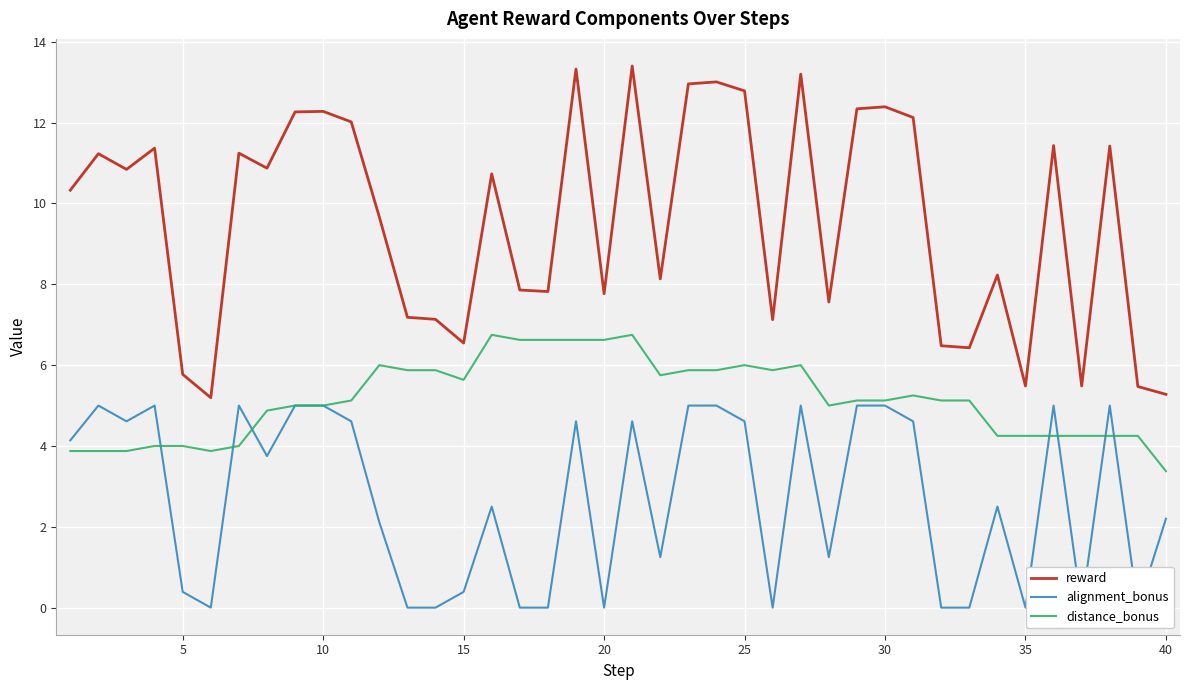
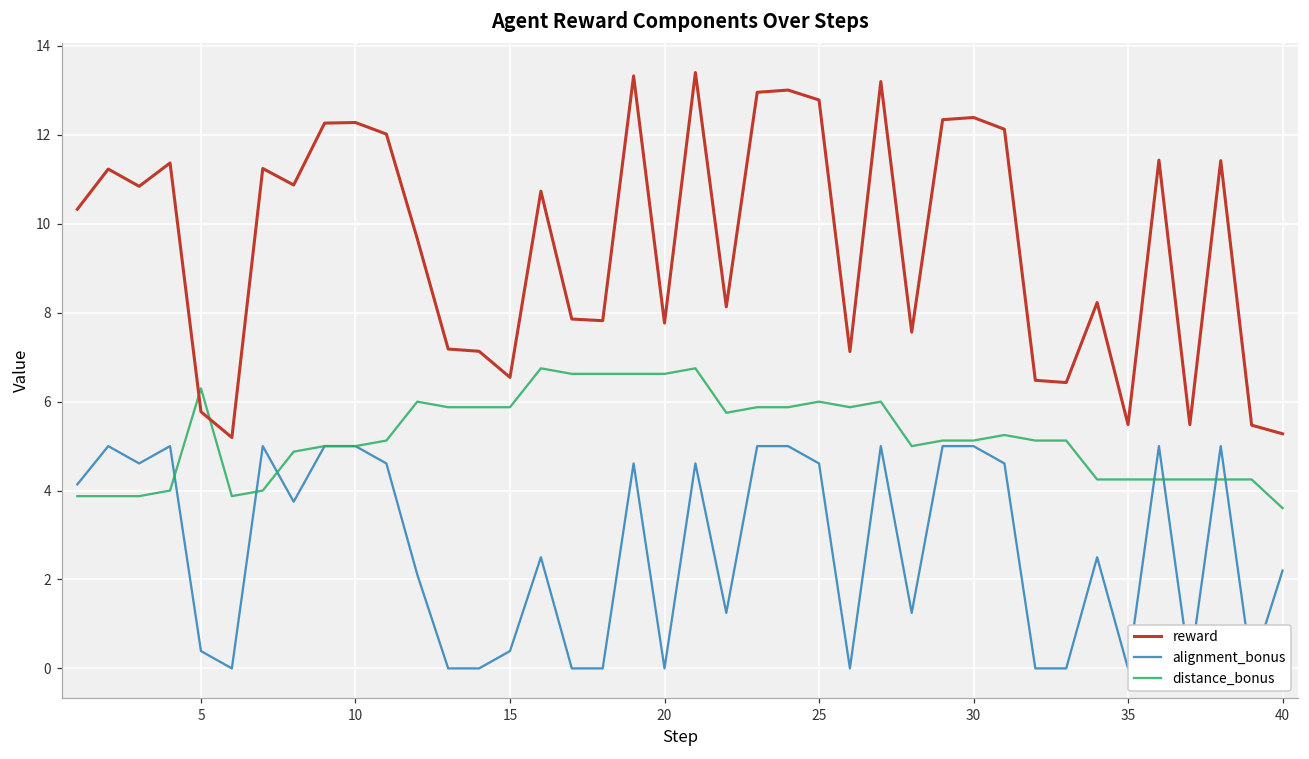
  {
    "reward": {
      "5": 5.8,
      "10": 12.3,
      "15": 6.5,
      "20": 7.8,
      "25": 12.8,
      "30": 12.4,
      "35": 5.5,
      "40": 5.3
    },
    "alignment_bonus": {
      "5": 0.4,
      "15": 0.4,
      "20": 0.0,
      "25": 4.6,
      "30": 5.0,
      "35": 0.0,
      "40": 2.2
    },
    "distance_bonus": {
-     "5": 4.0,
-     "15": 5.6,
+     "5": 6.3,
+     "15": 5.9,
      "20": 6.6,
      "25": 6.0,
      "30": 5.1,
      "35": 4.3,
-     "40": 3.4
+     "40": 3.6
    }
  }
